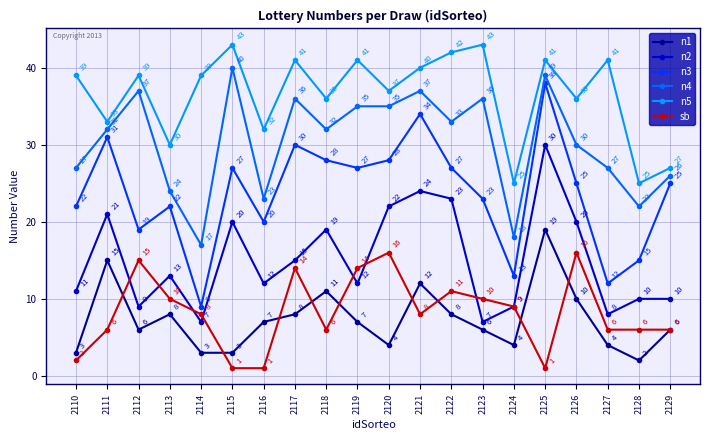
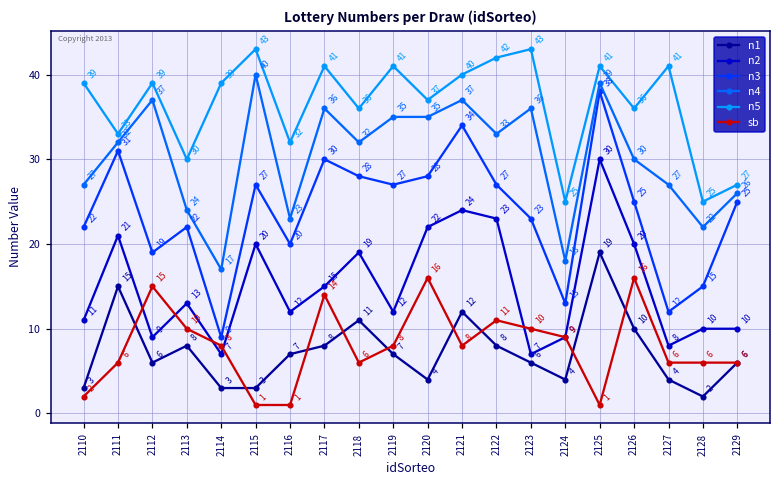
  {
    "sb": {
      "2110": 2,
      "2111": 6,
      "2112": 15,
      "2113": 10,
      "2114": 8,
      "2115": 1,
      "2116": 1,
      "2118": 6,
-     "2119": 14,
+     "2119": 8,
      "2120": 16,
      "2121": 8,
      "2122": 11,
      "2123": 10,
      "2125": 1,
      "2126": 16,
      "2127": 6,
      "2128": 6
    }
  }
